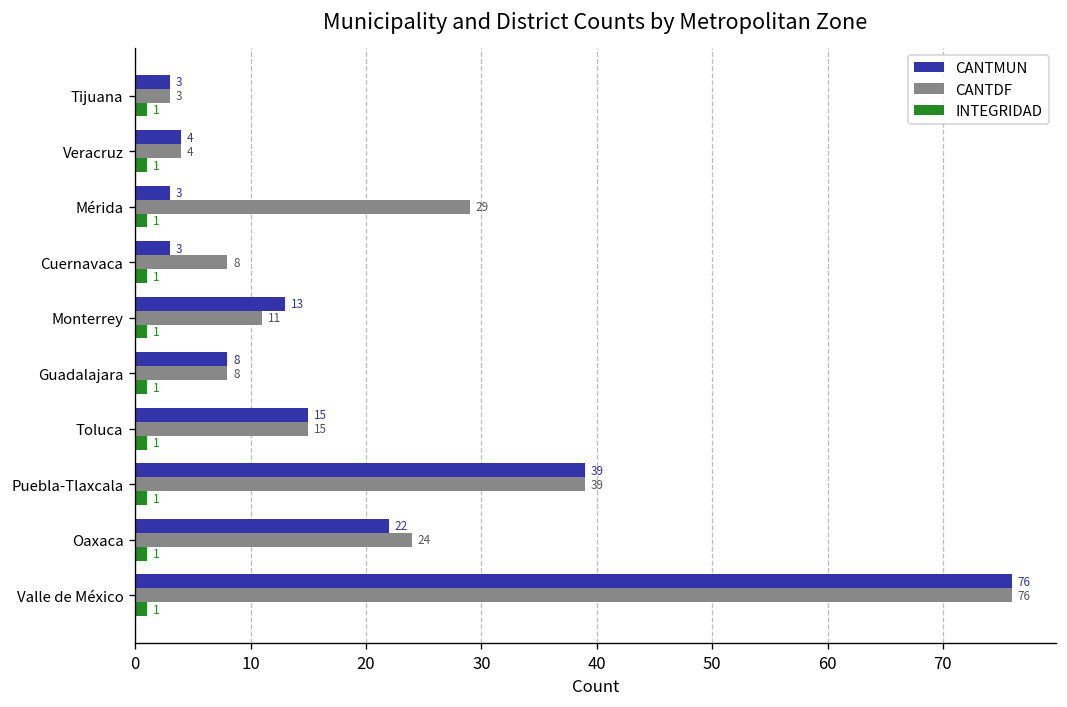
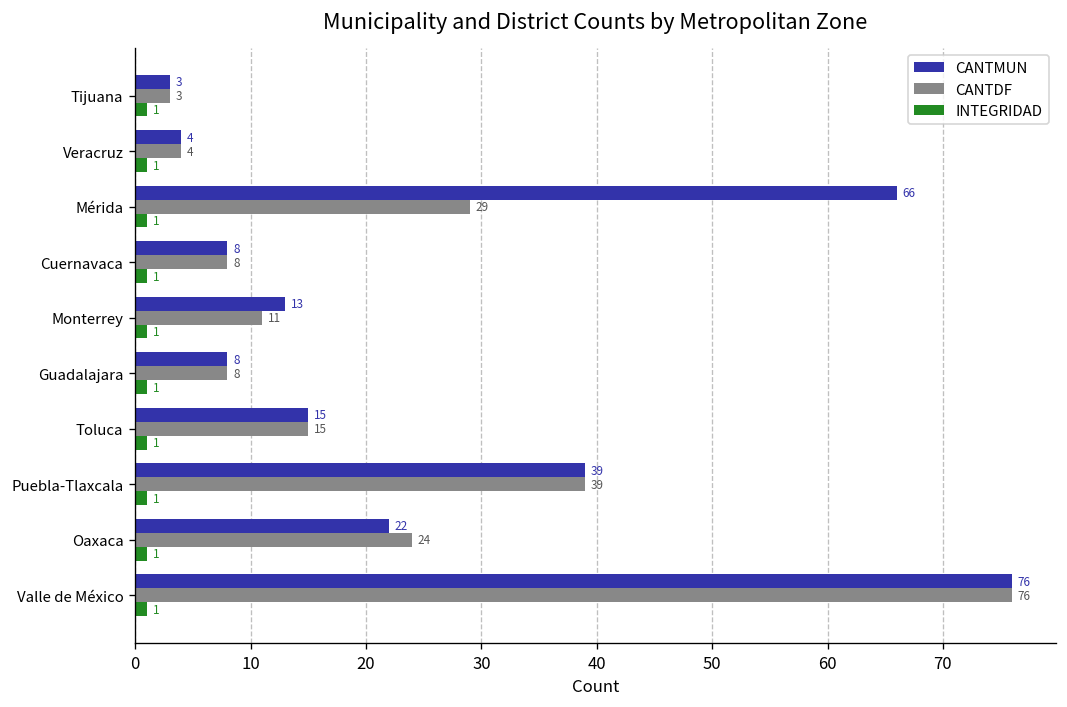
  {
    "CANTMUN": {
      "Tijuana": 3,
      "Veracruz": 4,
-     "Mérida": 3,
-     "Cuernavaca": 3,
+     "Mérida": 66,
+     "Cuernavaca": 8,
      "Monterrey": 13,
      "Guadalajara": 8,
      "Toluca": 15,
      "Puebla-Tlaxcala": 39,
      "Oaxaca": 22,
      "Valle de México": 76
    },
    "CANTDF": {
      "Tijuana": 3,
      "Veracruz": 4,
      "Mérida": 29,
      "Cuernavaca": 8,
      "Monterrey": 11,
      "Guadalajara": 8,
      "Toluca": 15,
      "Puebla-Tlaxcala": 39,
      "Oaxaca": 24,
      "Valle de México": 76
    },
    "INTEGRIDAD": {
      "Tijuana": 1,
      "Veracruz": 1,
      "Mérida": 1,
      "Cuernavaca": 1,
      "Monterrey": 1,
      "Guadalajara": 1,
      "Toluca": 1,
      "Puebla-Tlaxcala": 1,
      "Oaxaca": 1,
      "Valle de México": 1
    }
  }
